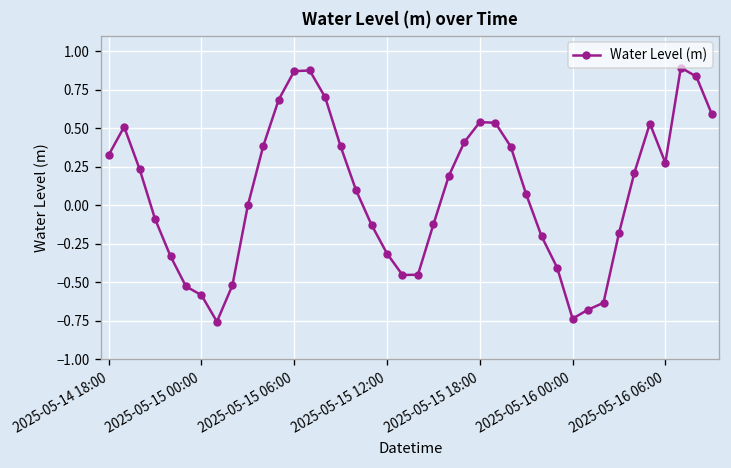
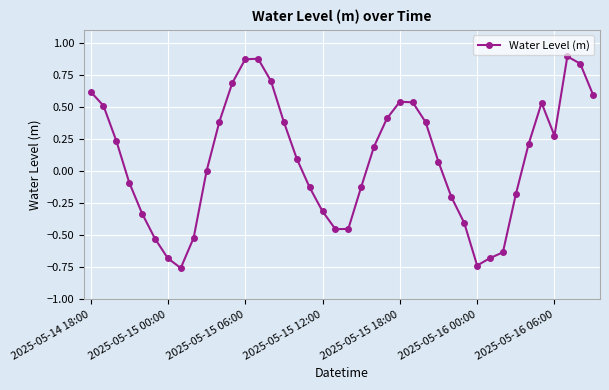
  {
-   "2025-05-14 18:00": 0.33,
-   "2025-05-15 00:00": -0.58,
+   "2025-05-14 18:00": 0.62,
+   "2025-05-15 00:00": -0.68,
    "2025-05-15 06:00": 0.87,
    "2025-05-15 12:00": -0.31,
    "2025-05-15 18:00": 0.54,
    "2025-05-16 00:00": -0.74,
    "2025-05-16 06:00": 0.28
  }
